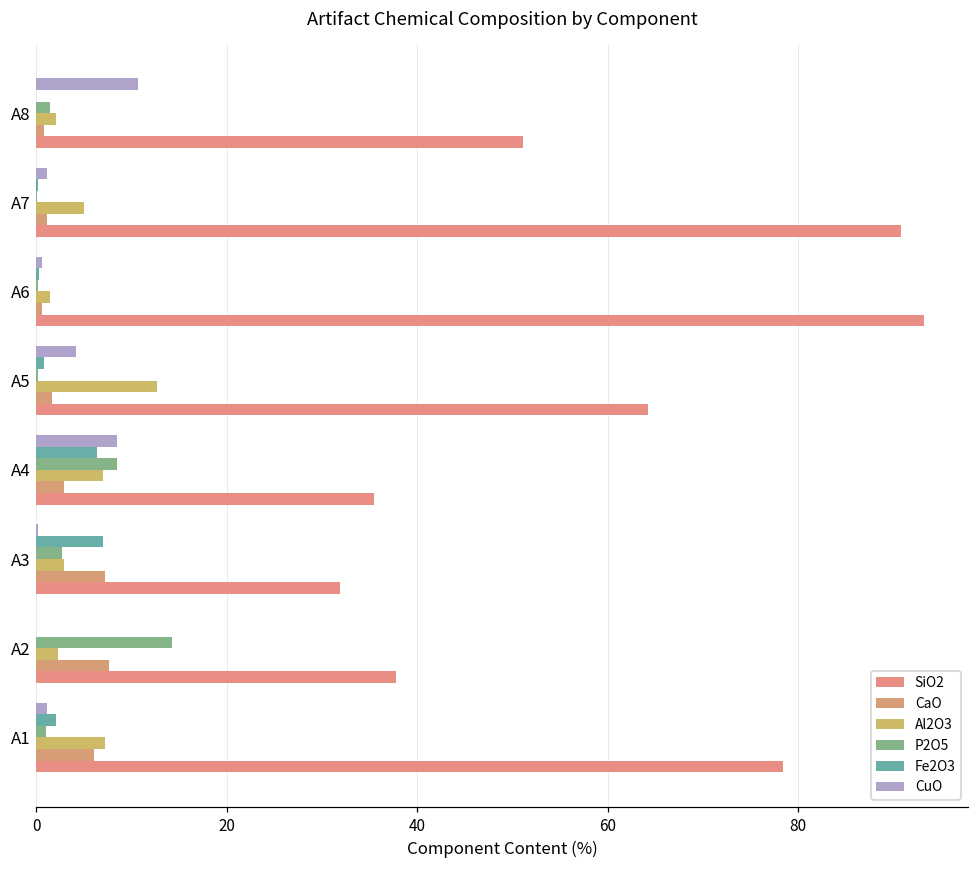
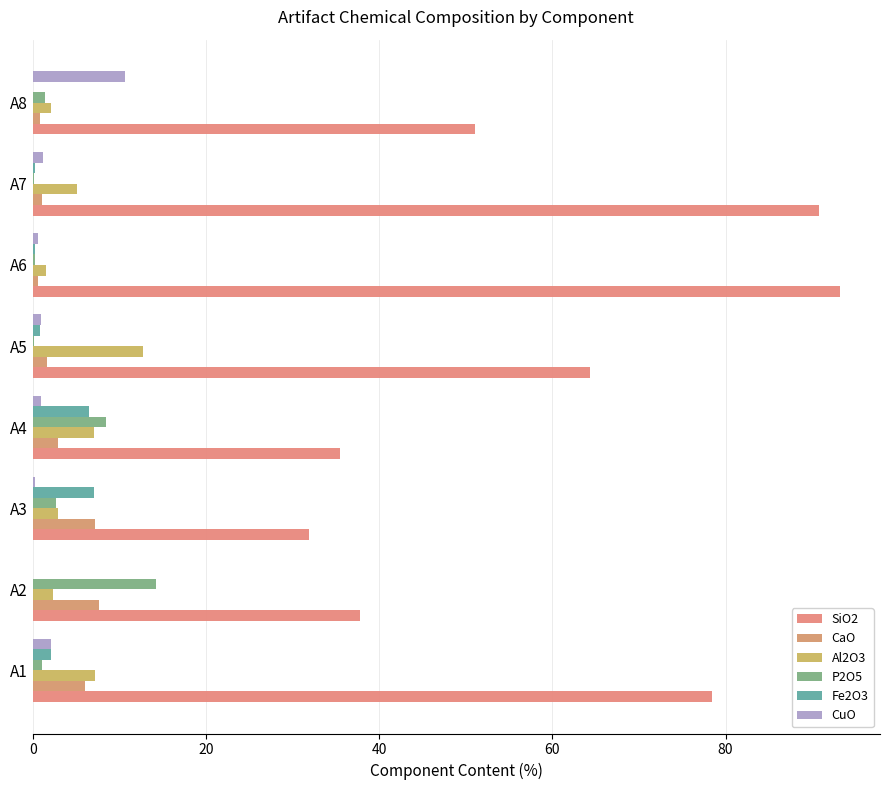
  {
    "CuO": {
      "A8": 11,
      "A7": 1,
      "A6": 1,
-     "A5": 4,
-     "A4": 8,
+     "A5": 1,
+     "A4": 1,
      "A2": 0,
-     "A1": 1
+     "A1": 2
    }
  }
